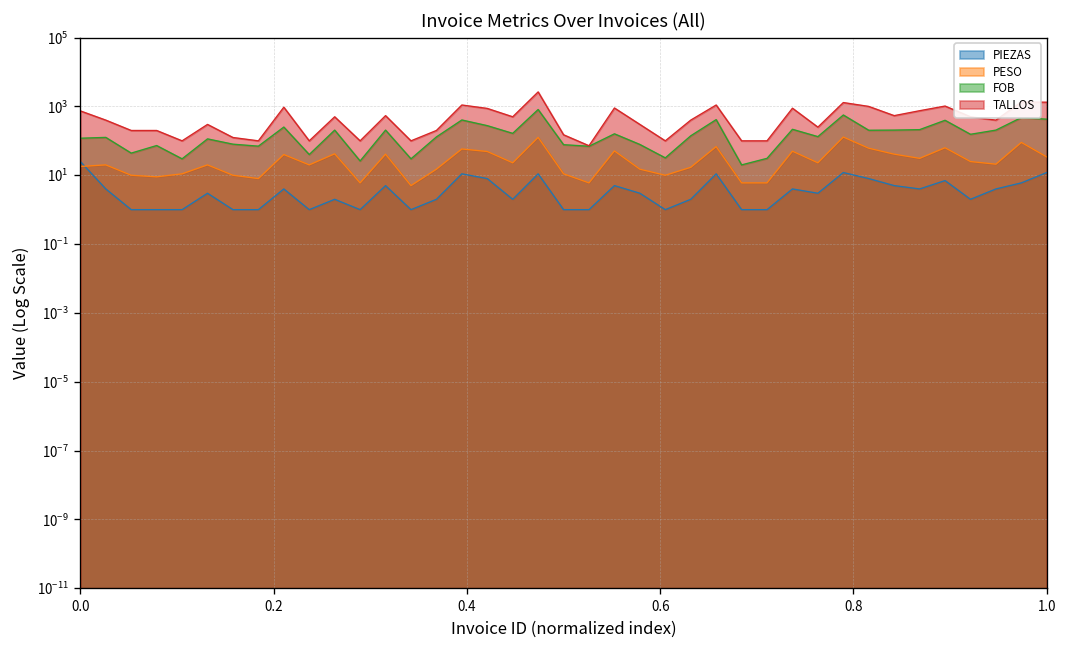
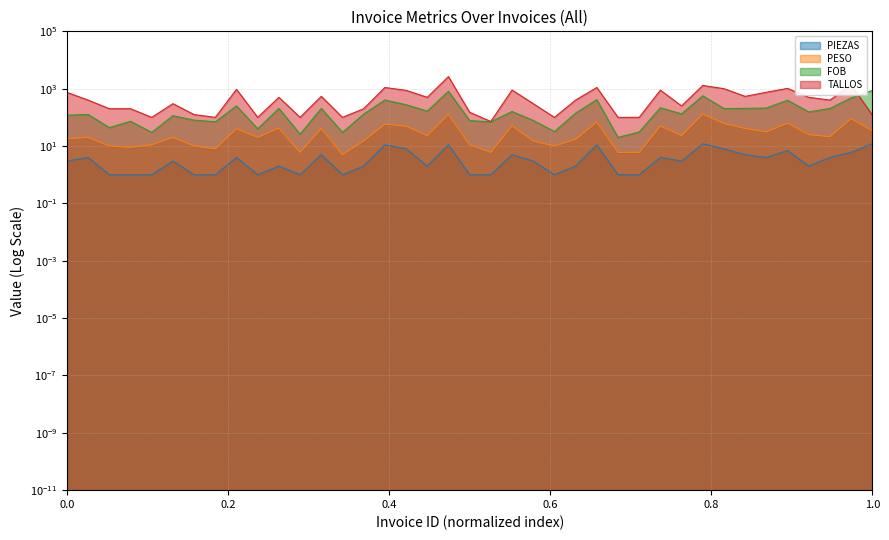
  {
    "PIEZAS": {
-     "0.0": 30,
+     "0.0": 3,
      "1.0": 12
    },
    "PESO": {
      "0.0": 20,
      "1.0": 30
    },
    "FOB": {
      "0.0": 120,
-     "1.0": 400
+     "1.0": 900
    },
    "TALLOS": {
      "0.0": 700,
-     "1.0": 1000
+     "1.0": 120
    }
  }
